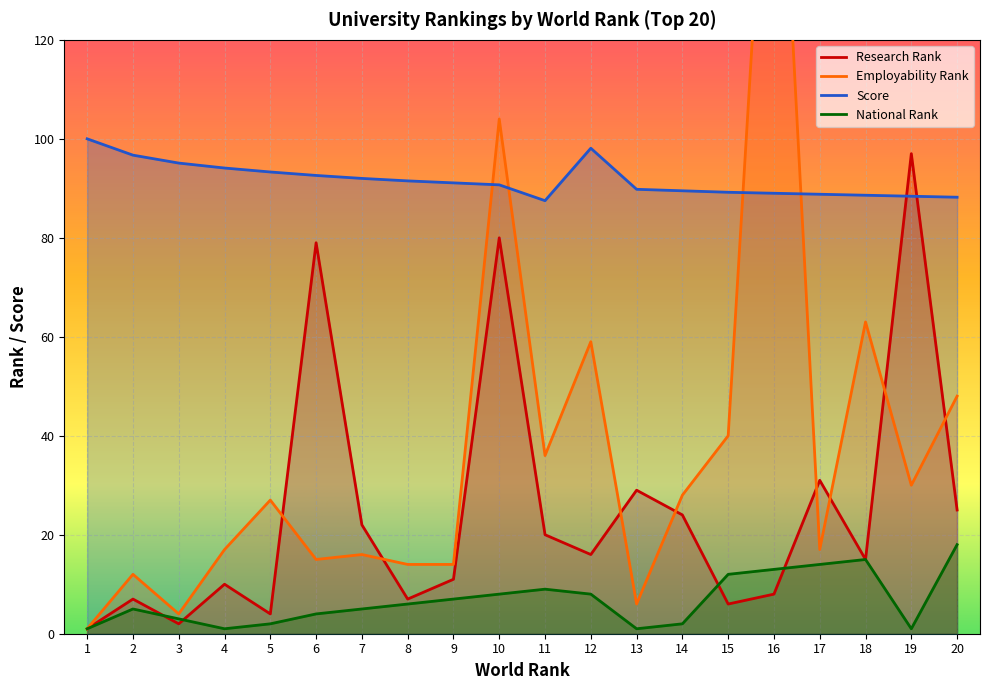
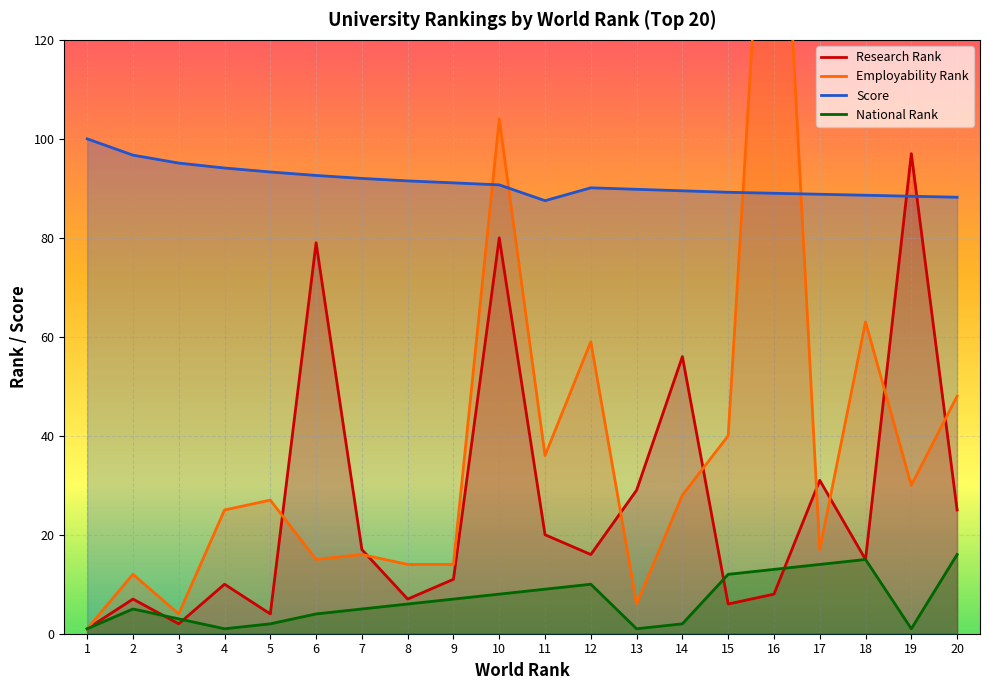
  {
    "Research Rank": {
      "2": 7,
      "3": 2,
      "4": 10,
      "5": 4,
      "6": 79,
-     "7": 22,
+     "7": 17,
      "8": 7,
      "9": 11,
      "10": 80,
      "11": 20,
      "12": 16,
      "13": 29,
-     "14": 24,
+     "14": 56,
      "15": 6,
      "16": 8,
      "17": 31,
      "19": 97,
      "20": 25
    },
    "Employability Rank": {
      "2": 12,
      "3": 4,
-     "4": 17,
+     "4": 25,
      "5": 27,
      "6": 15,
      "7": 16,
      "8": 14,
      "9": 14,
      "10": 104,
      "11": 36,
      "12": 59,
      "13": 6,
      "14": 28,
      "15": 40,
      "17": 17,
      "18": 63,
      "19": 30,
      "20": 48
    },
    "Score": {
      "1": 100,
      "2": 97,
      "3": 95,
      "4": 94,
      "5": 93,
      "6": 93,
      "7": 92,
      "8": 92,
      "9": 91,
      "10": 91,
      "11": 88,
-     "12": 98,
+     "12": 90,
      "13": 90,
      "14": 90,
      "15": 89,
      "16": 89,
      "17": 89,
      "18": 89,
      "19": 88,
      "20": 88
    },
    "National Rank": {
      "2": 5,
      "3": 3,
      "4": 1,
      "5": 2,
      "6": 4,
      "7": 5,
      "8": 6,
      "9": 7,
      "10": 8,
      "11": 9,
-     "12": 8,
+     "12": 10,
      "13": 1,
      "14": 2,
      "15": 12,
      "16": 13,
      "17": 14,
      "19": 1,
-     "20": 18
+     "20": 16
    }
  }
